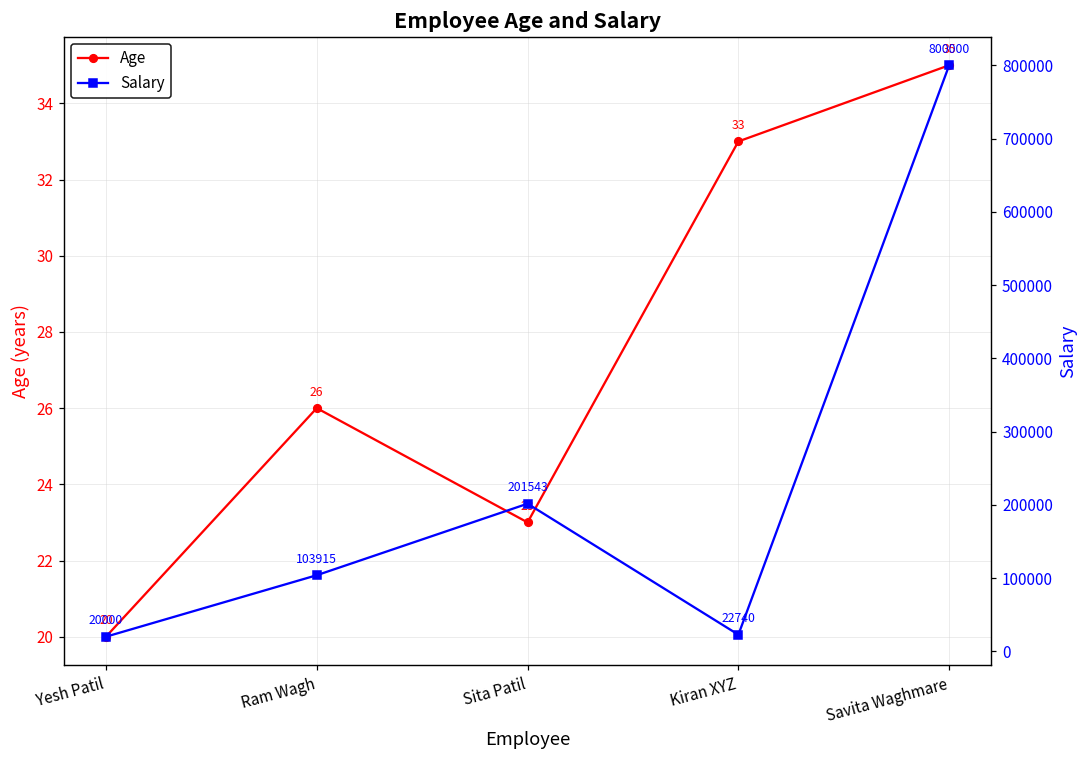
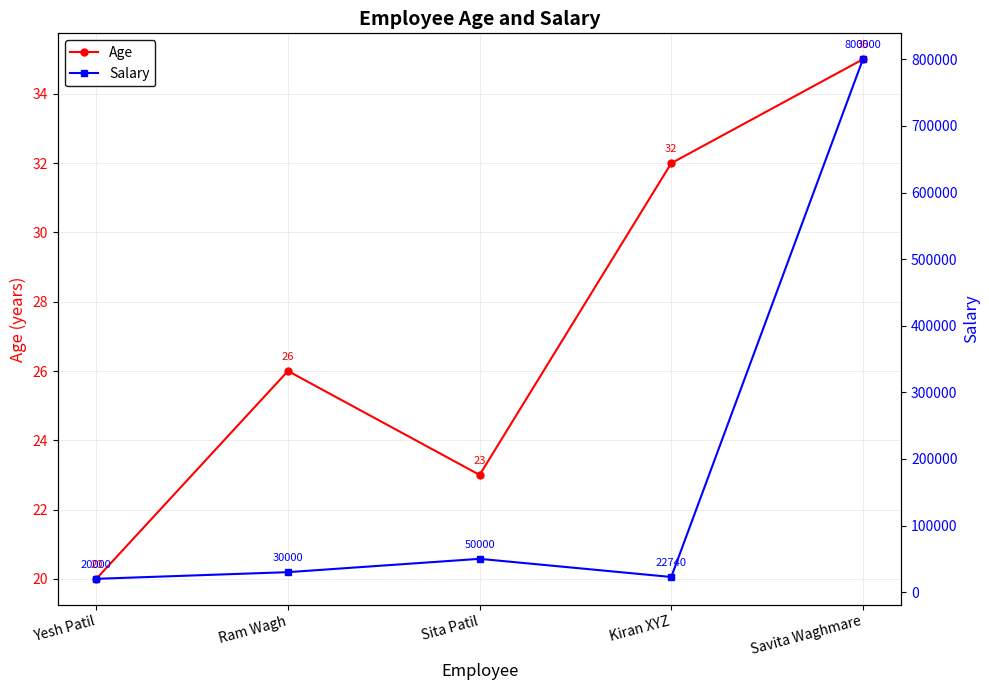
  {
    "Age": {
      "Ram Wagh": 26,
-     "Kiran XYZ": 33
+     "Kiran XYZ": 32
    },
    "Salary": {
-     "Ram Wagh": 103915,
-     "Sita Patil": 201543,
+     "Ram Wagh": 30000,
+     "Sita Patil": 50000,
      "Kiran XYZ": 22740
    }
  }
